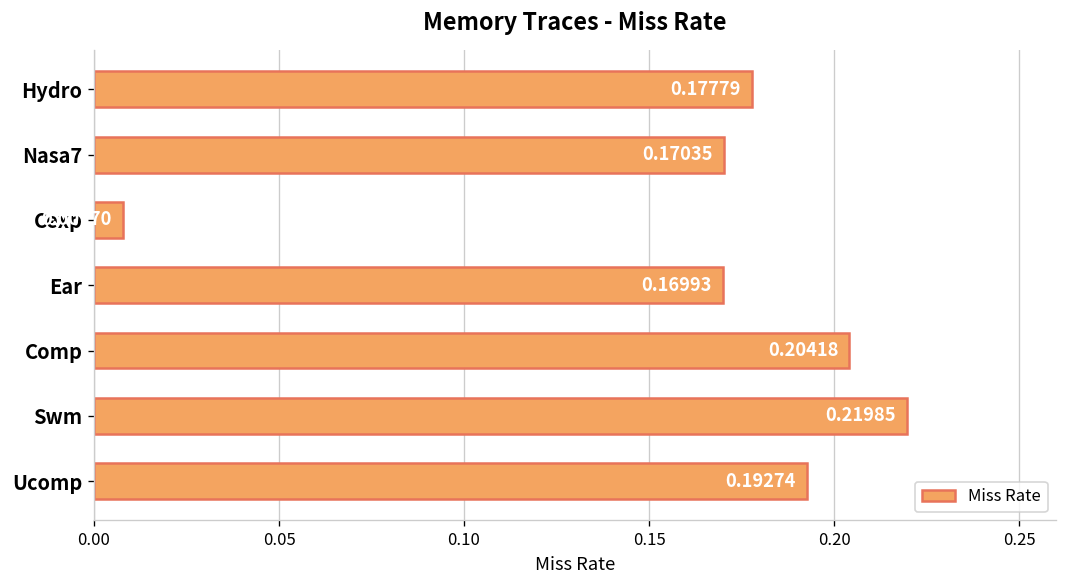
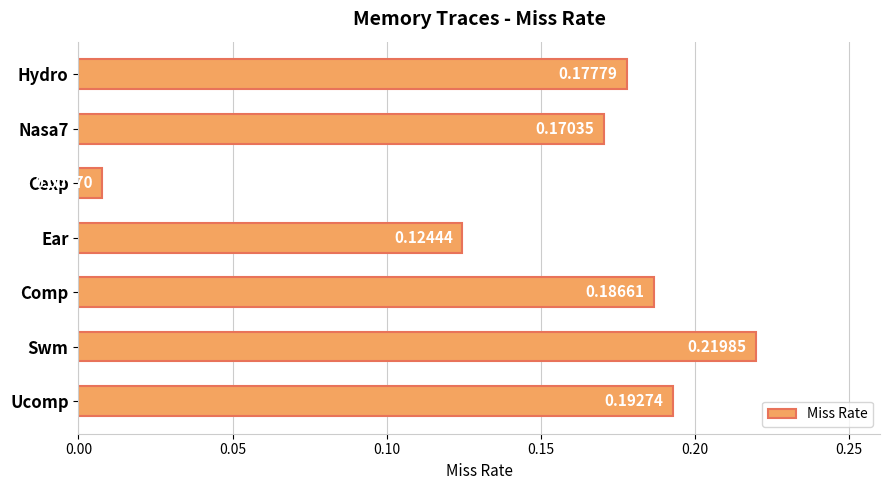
  {
    "Hydro": 0.17779,
    "Nasa7": 0.17035,
-   "Ear": 0.16993,
-   "Comp": 0.20418,
+   "Ear": 0.12444,
+   "Comp": 0.18661,
    "Swm": 0.21985,
    "Ucomp": 0.19274
  }
